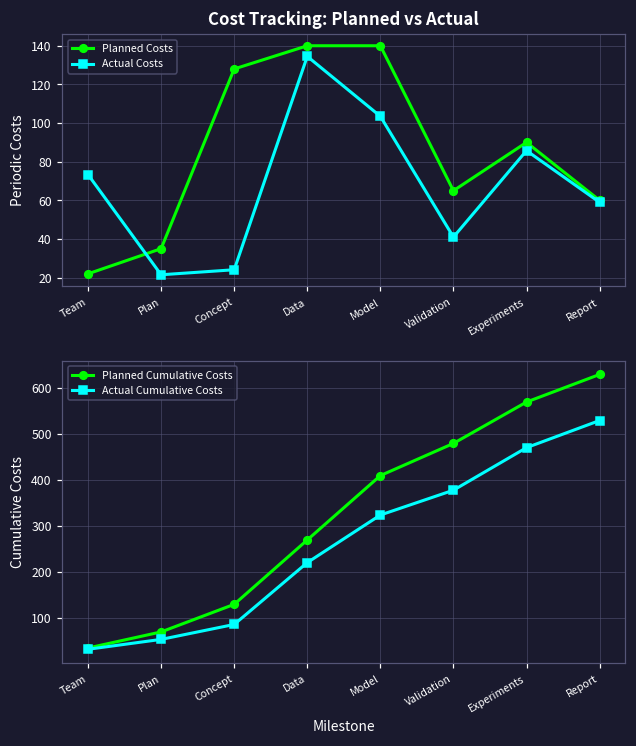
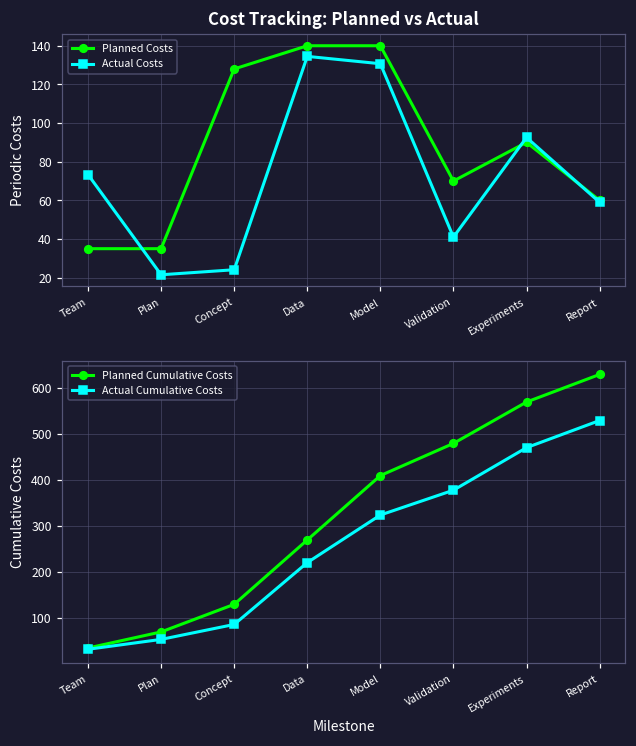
  {
    "Cost Tracking: Planned vs Actual": {
      "Planned Costs": {
-       "Team": 22,
+       "Team": 35,
        "Plan": 35,
        "Concept": 128,
        "Data": 140,
        "Model": 140,
-       "Validation": 65,
+       "Validation": 70,
        "Experiments": 90
      },
      "Actual Costs": {
        "Team": 73,
        "Plan": 22,
        "Concept": 24,
        "Data": 135,
-       "Model": 104,
+       "Model": 131,
        "Validation": 41,
-       "Experiments": 86
+       "Experiments": 93
      }
    }
  }
